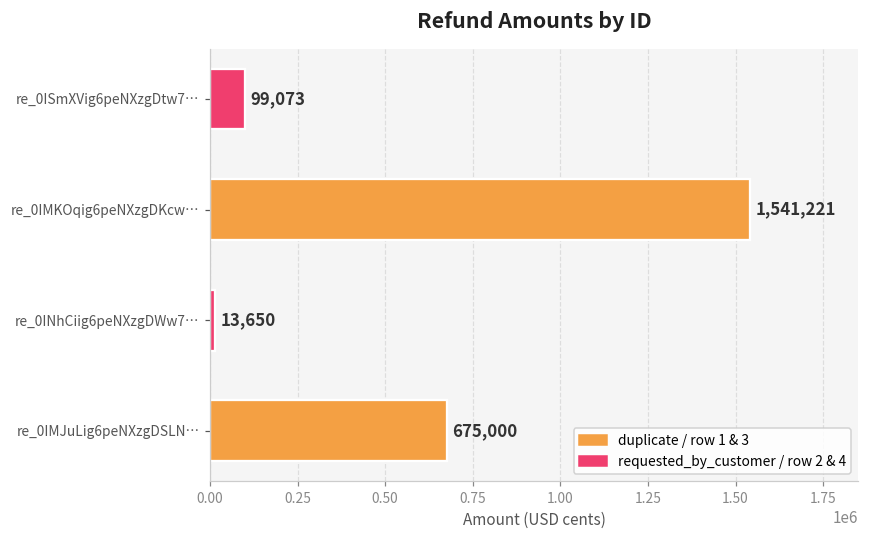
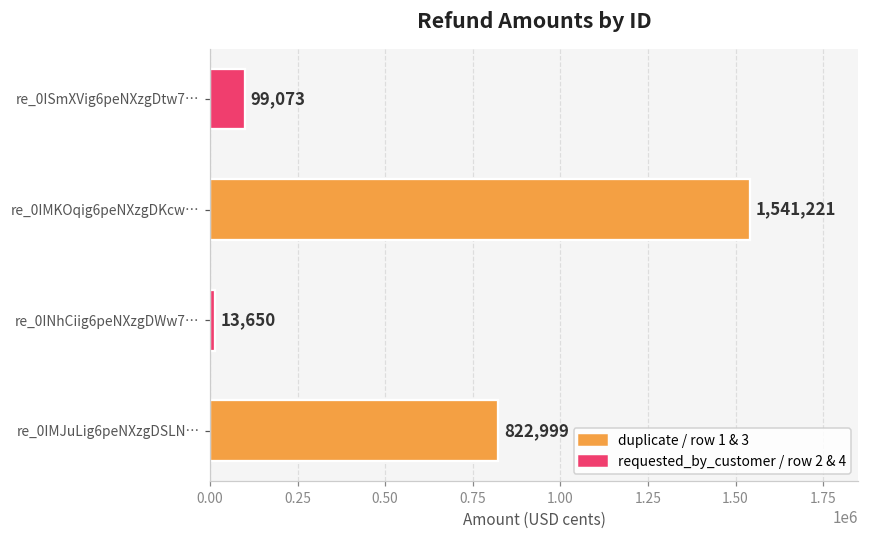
  {
    "re_0ISmXVig6peNXzgDtw7…": "99,073",
    "re_0IMKOqig6peNXzgDKcw…": "1,541,221",
    "re_0INhCiig6peNXzgDWw7…": "13,650",
-   "re_0IMJuLig6peNXzgDSLN…": "675,000"
+   "re_0IMJuLig6peNXzgDSLN…": "822,999"
  }
